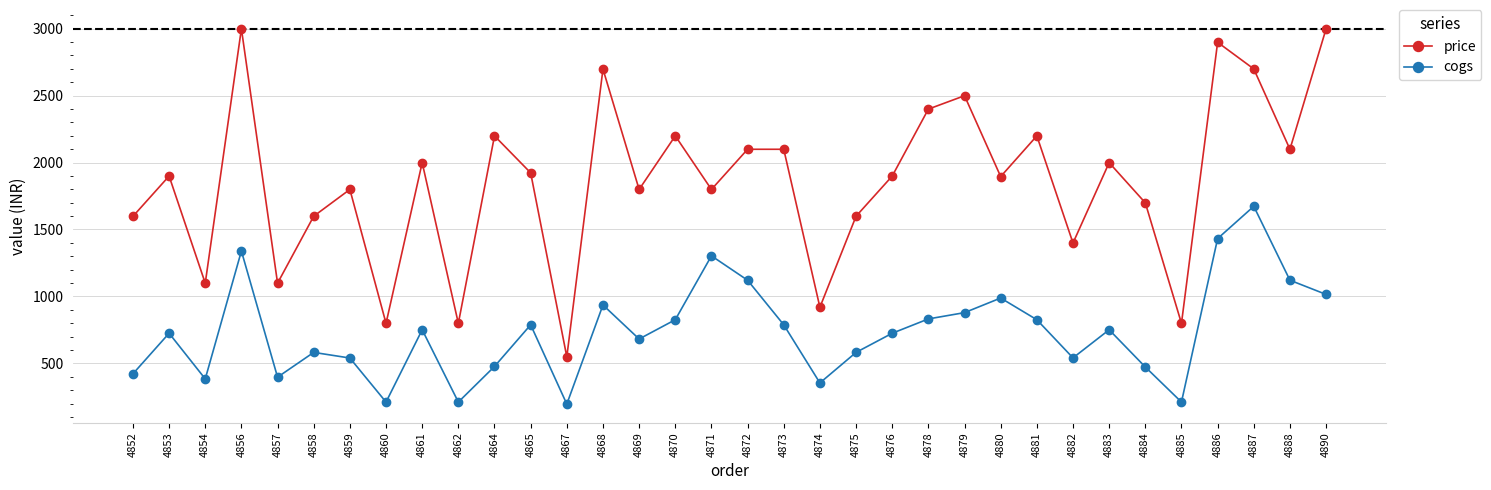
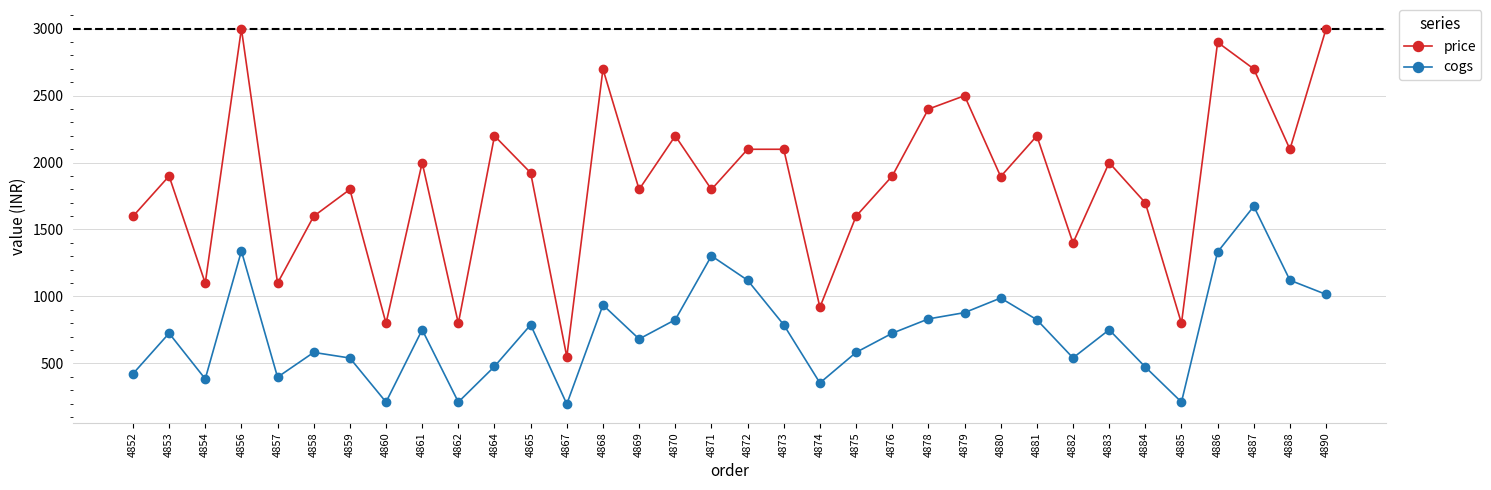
  {
    "price": {
      "4852": 1600,
      "4853": 1900,
      "4854": 1100,
      "4856": 3000,
      "4857": 1100,
      "4858": 1600,
      "4859": 1800,
      "4860": 800,
      "4861": 2000,
      "4862": 800,
      "4864": 2200,
      "4865": 1920,
      "4867": 550,
      "4868": 2700,
      "4869": 1800,
      "4870": 2200,
      "4871": 1800,
      "4872": 2100,
      "4873": 2100,
      "4874": 920,
      "4875": 1600,
      "4876": 1900,
      "4878": 2400,
      "4879": 2500,
      "4880": 1900,
      "4881": 2200,
      "4882": 1400,
      "4883": 2000,
      "4884": 1700,
      "4885": 800,
      "4886": 2900,
      "4887": 2700,
      "4888": 2100,
      "4890": 3000
    },
    "cogs": {
      "4852": 420,
      "4853": 730,
      "4854": 380,
      "4856": 1340,
      "4857": 400,
      "4858": 580,
      "4859": 540,
      "4860": 210,
      "4861": 750,
      "4862": 210,
      "4864": 480,
      "4865": 790,
      "4867": 200,
      "4868": 940,
      "4869": 680,
      "4870": 830,
      "4871": 1300,
      "4872": 1120,
      "4873": 790,
      "4874": 350,
      "4875": 580,
      "4876": 730,
      "4878": 830,
      "4879": 880,
      "4880": 990,
      "4881": 830,
      "4882": 540,
      "4883": 750,
      "4884": 470,
      "4885": 210,
-     "4886": 1430,
+     "4886": 1330,
      "4887": 1670,
      "4888": 1120,
      "4890": 1020
    }
  }
